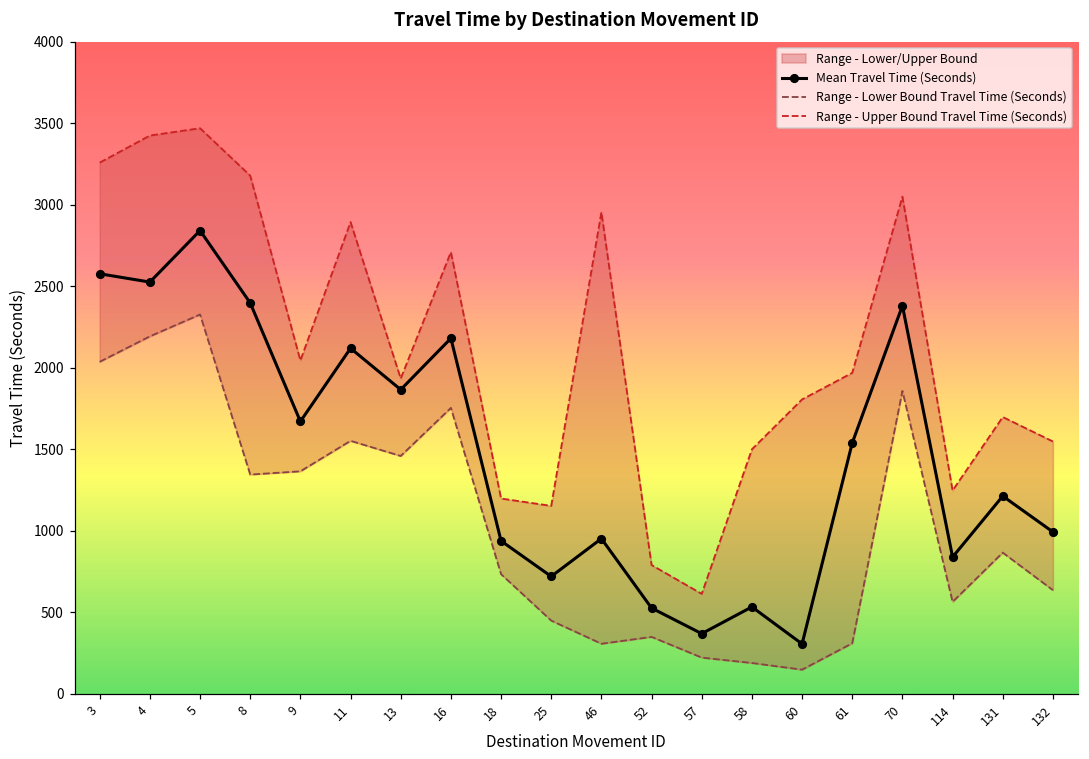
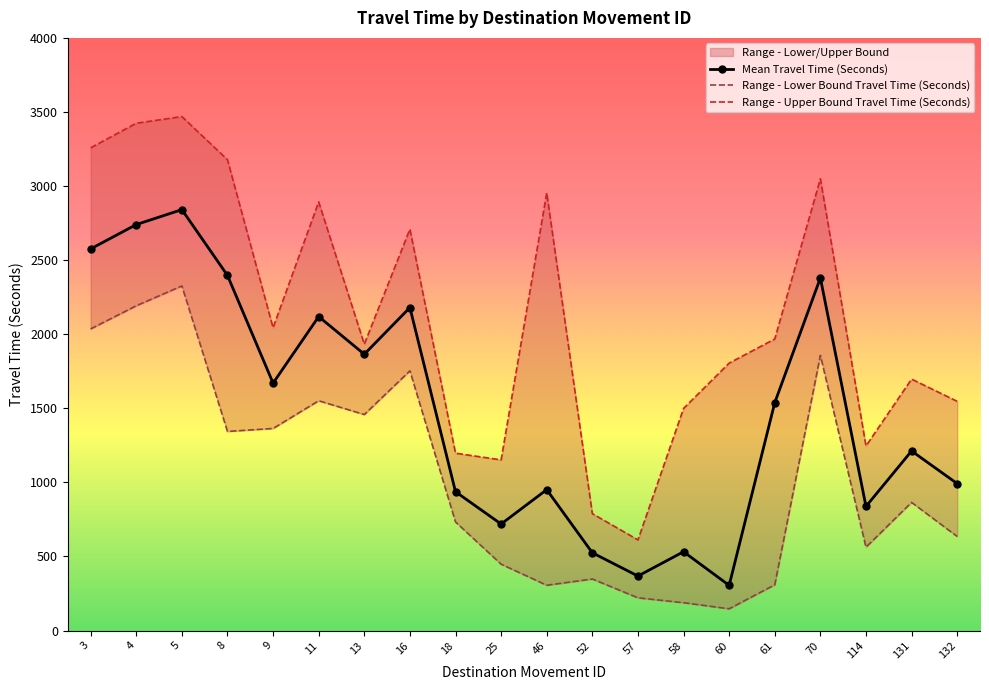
  {
    "Mean Travel Time (Seconds)": {
      "3": 2580,
-     "4": 2530,
+     "4": 2740,
      "5": 2840,
      "8": 2400,
      "9": 1670,
      "11": 2120,
      "13": 1870,
      "16": 2180,
      "18": 940,
      "25": 720,
      "46": 950,
      "52": 530,
      "57": 370,
      "58": 530,
      "60": 310,
      "61": 1540,
      "70": 2380,
      "114": 840,
      "131": 1210,
      "132": 990
    },
    "Range - Lower Bound Travel Time (Seconds)": {
      "3": 2040,
      "4": 2190,
      "5": 2330,
      "8": 1340,
      "9": 1360,
      "11": 1550,
      "13": 1460,
      "16": 1750,
      "18": 730,
      "25": 450,
      "46": 310,
      "52": 350,
      "57": 220,
      "58": 190,
      "60": 150,
      "61": 310,
      "70": 1860,
      "114": 560,
      "131": 870,
      "132": 640
    },
    "Range - Lower/Upper Bound": {
      "3": 3260,
      "4": 3420,
      "5": 3470,
      "8": 3180,
      "9": 2040,
      "11": 2890,
      "13": 1930,
      "16": 2710,
      "18": 1200,
      "25": 1150,
      "46": 2950,
      "52": 790,
      "57": 610,
      "58": 1500,
      "60": 1810,
      "61": 1970,
      "70": 3050,
      "114": 1250,
      "131": 1700,
      "132": 1550
    }
  }
